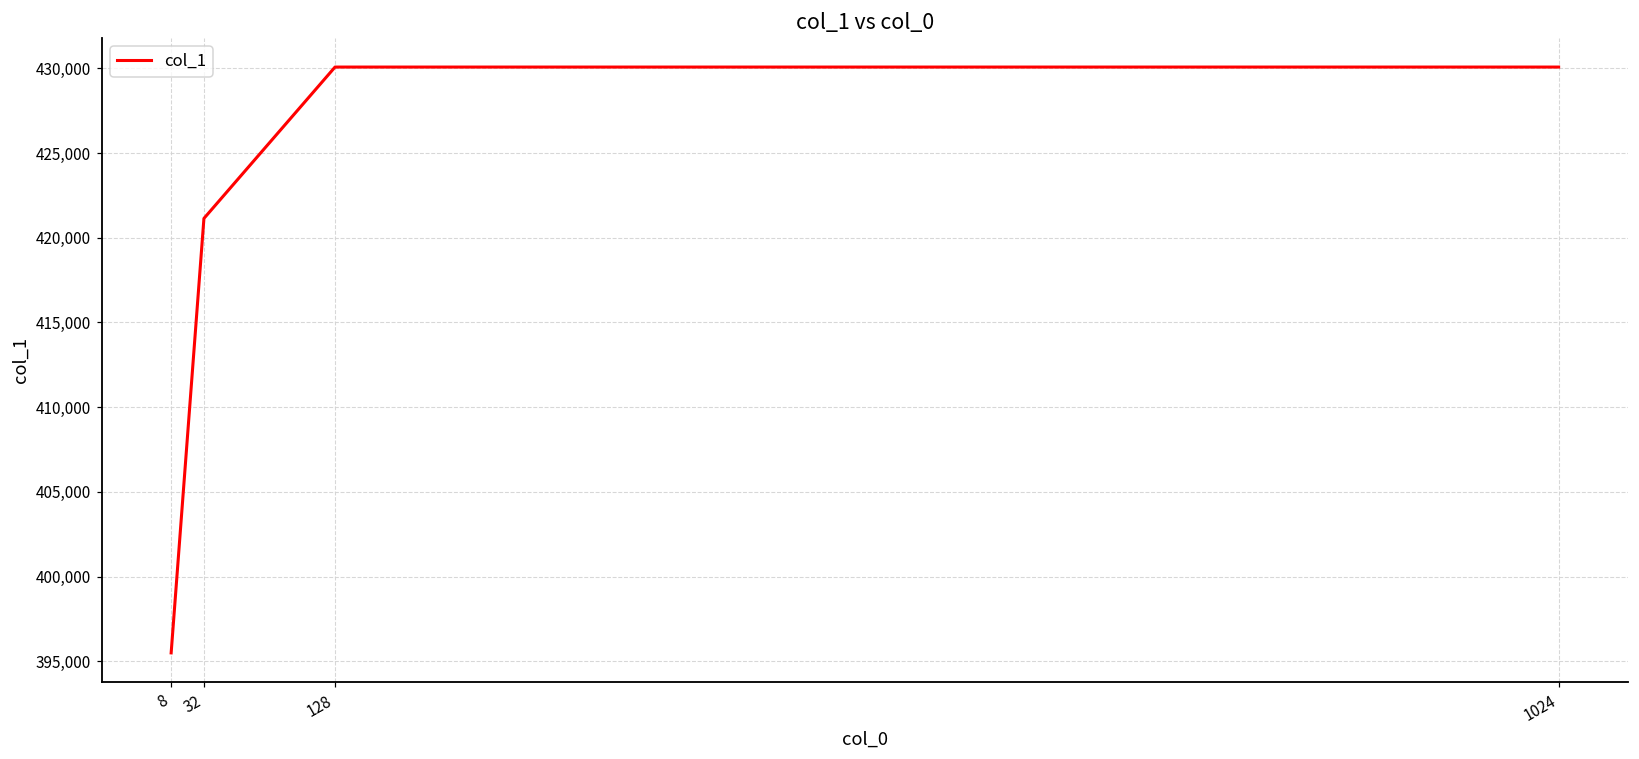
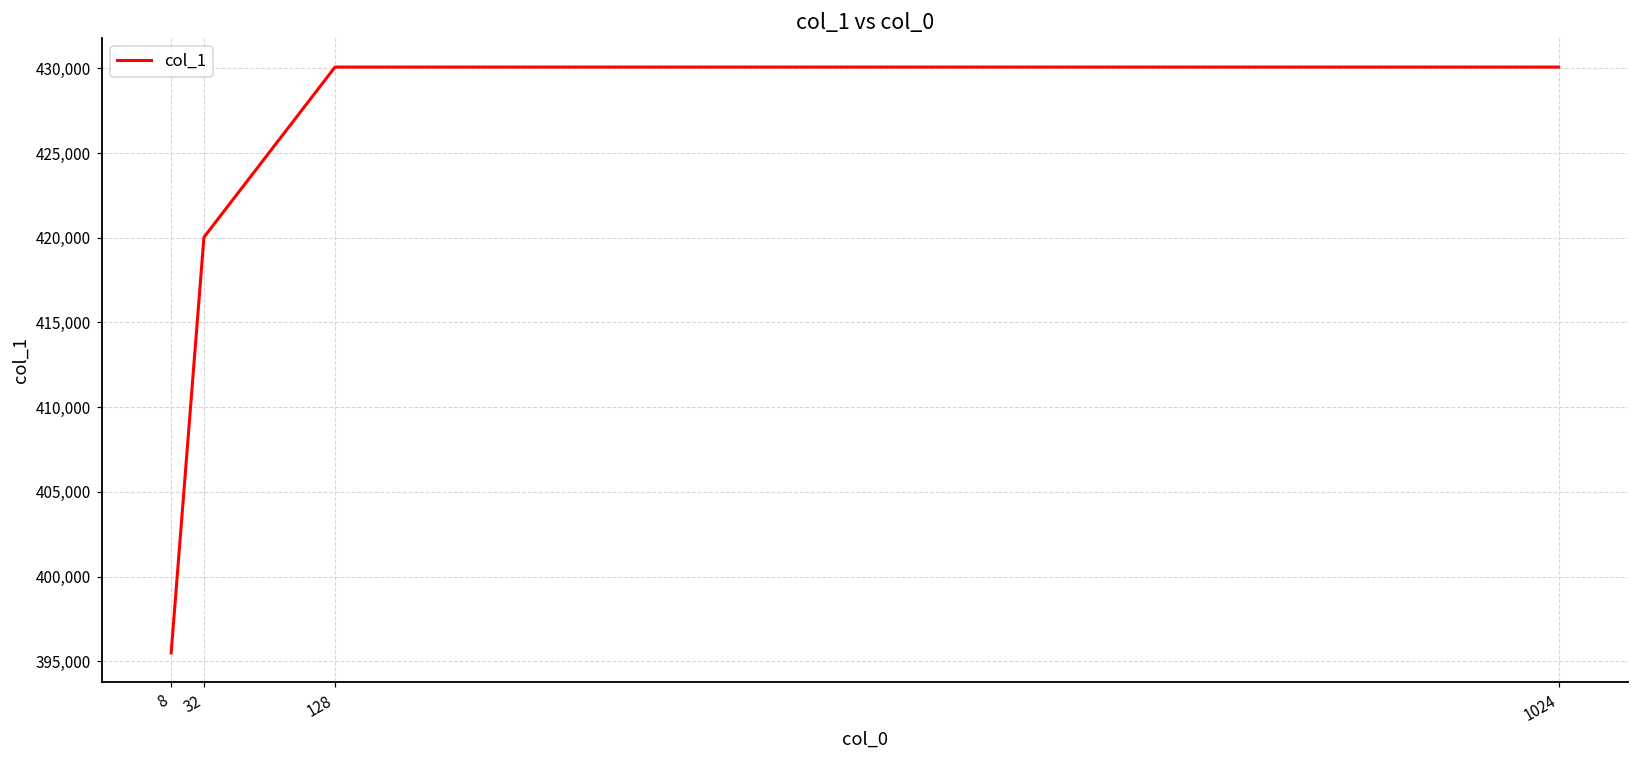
  {
    "8": "395,500",
-   "32": "421,100",
+   "32": "420,000",
    "128": "430,100",
    "1024": "430,100"
  }
